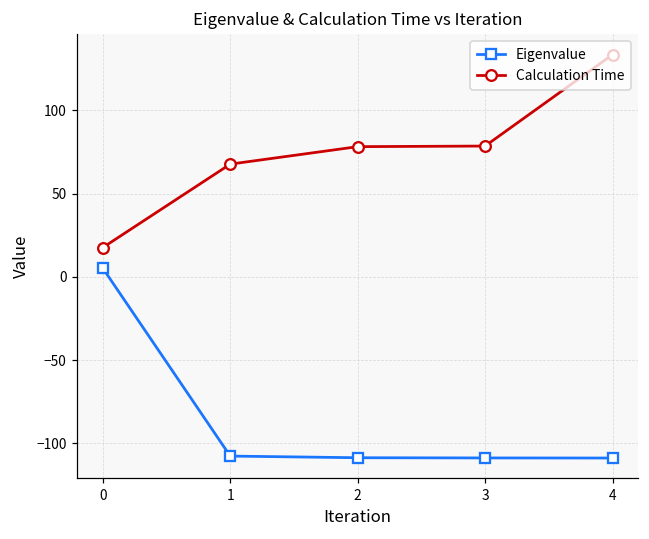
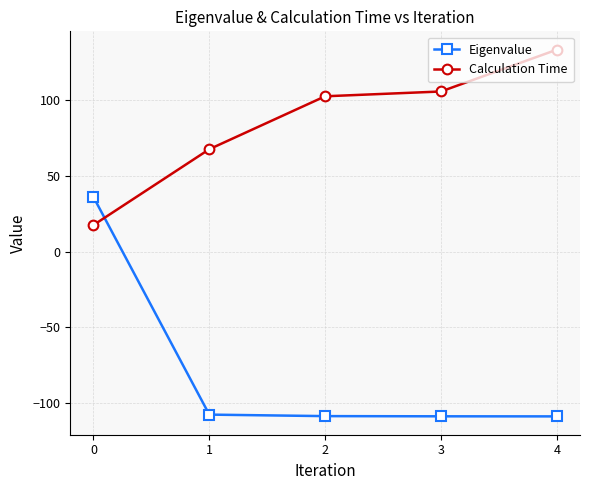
  {
    "Eigenvalue": {
-     "0": 5,
+     "0": 36,
      "1": -108,
      "2": -109,
      "3": -109,
      "4": -109
    },
    "Calculation Time": {
      "0": 18,
      "1": 68,
-     "2": 78,
-     "3": 79
+     "2": 103,
+     "3": 106
    }
  }
